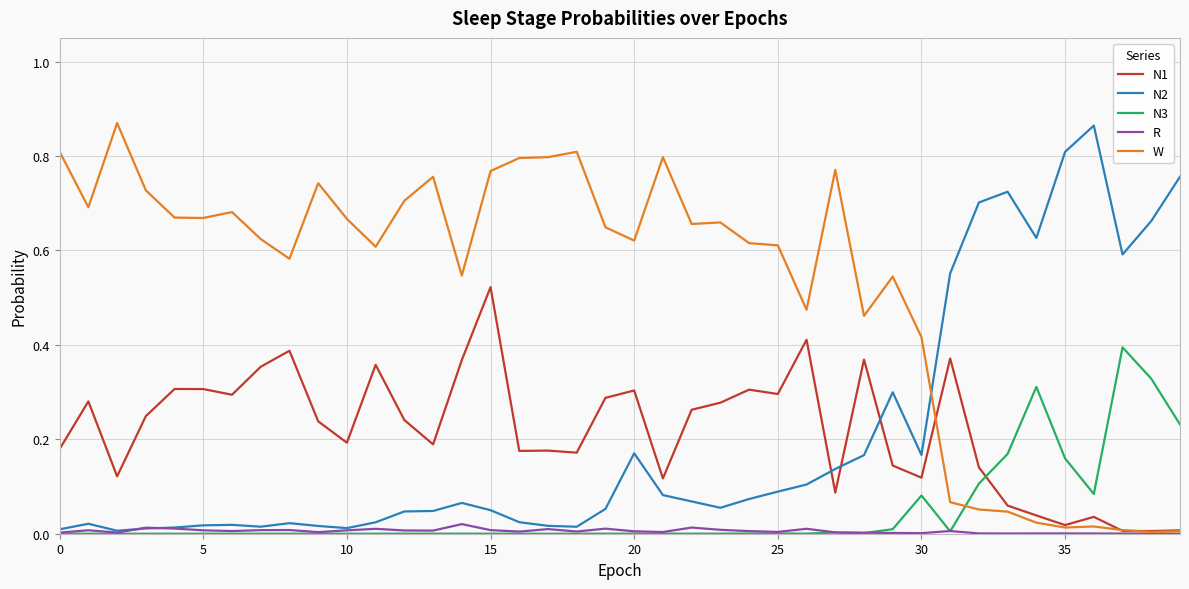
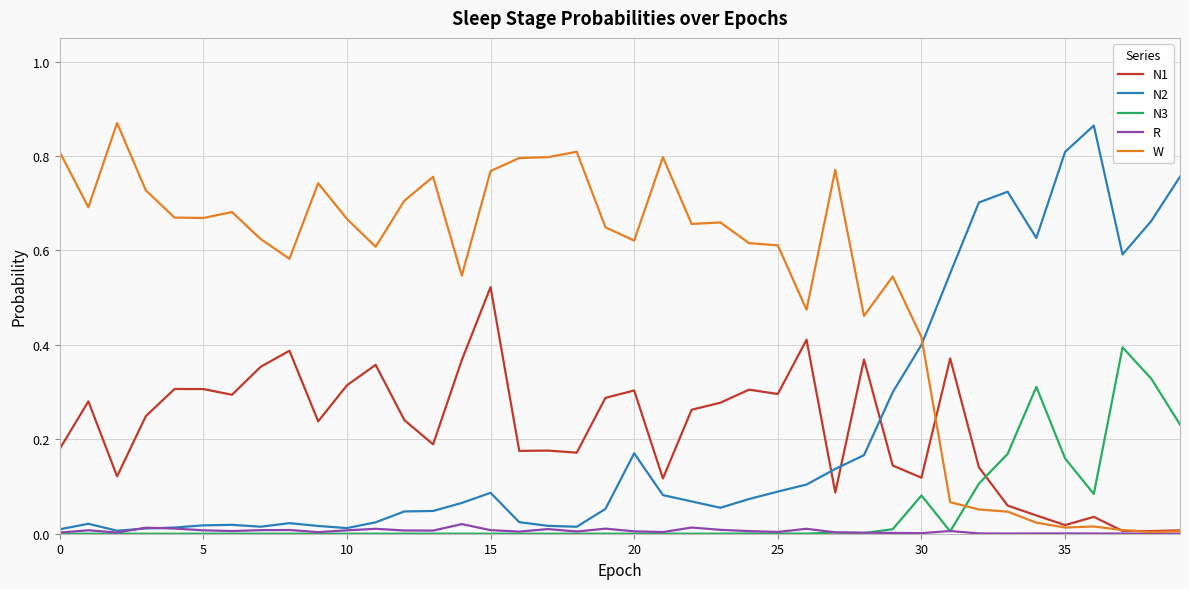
  {
    "N1": {
      "0": 0.18,
      "5": 0.31,
-     "10": 0.19,
+     "10": 0.31,
      "15": 0.52,
      "20": 0.30,
      "25": 0.30,
      "30": 0.12
    },
    "N2": {
      "0": 0.01,
      "5": 0.02,
-     "15": 0.05,
+     "15": 0.09,
      "20": 0.17,
      "25": 0.09,
-     "30": 0.17,
+     "30": 0.40,
      "35": 0.81
    },
    "N3": {
      "5": 0.00,
      "10": 0.00,
      "15": 0.00,
      "30": 0.08,
      "35": 0.16
    },
    "R": {
      "5": 0.01,
      "15": 0.01,
      "30": 0.00,
      "35": 0.00
    },
    "W": {
      "0": 0.81,
      "5": 0.67,
      "10": 0.67,
      "15": 0.77,
      "20": 0.62,
      "25": 0.61,
      "30": 0.42
    }
  }
